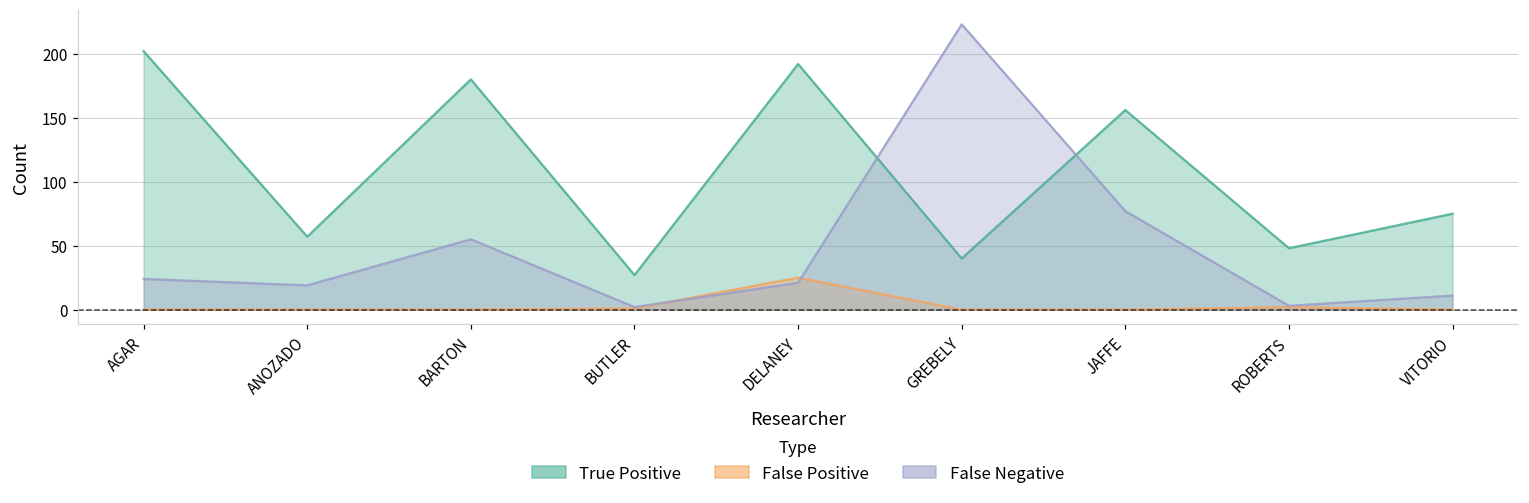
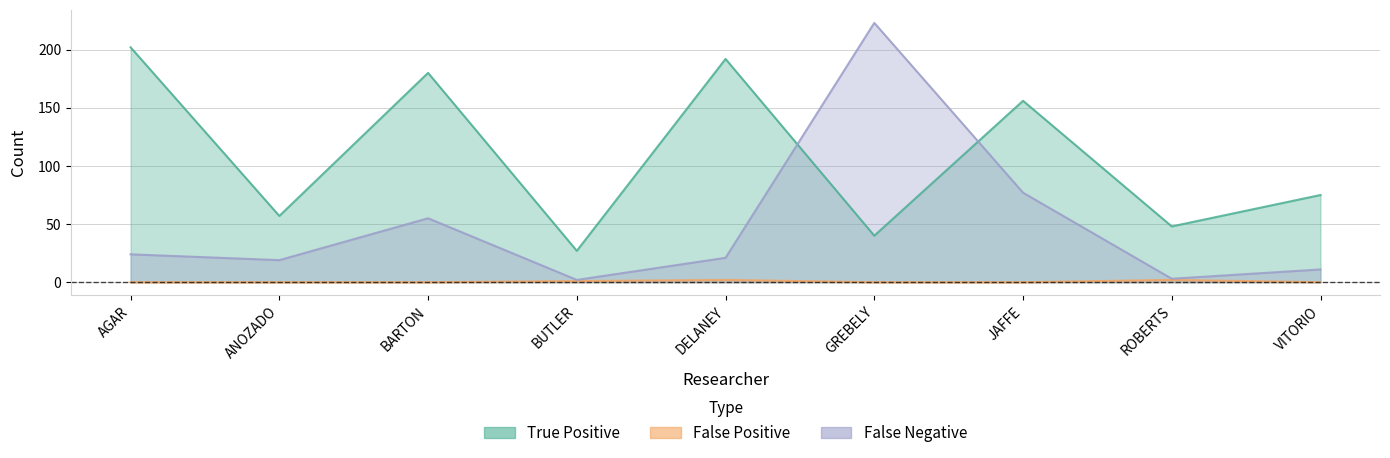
  {
    "False Positive": {
      "AGAR": 0,
      "ANOZADO": 0,
      "BARTON": 0,
-     "DELANEY": 25,
+     "DELANEY": 2,
      "GREBELY": 0,
      "JAFFE": 0,
      "VITORIO": 0
    }
  }
